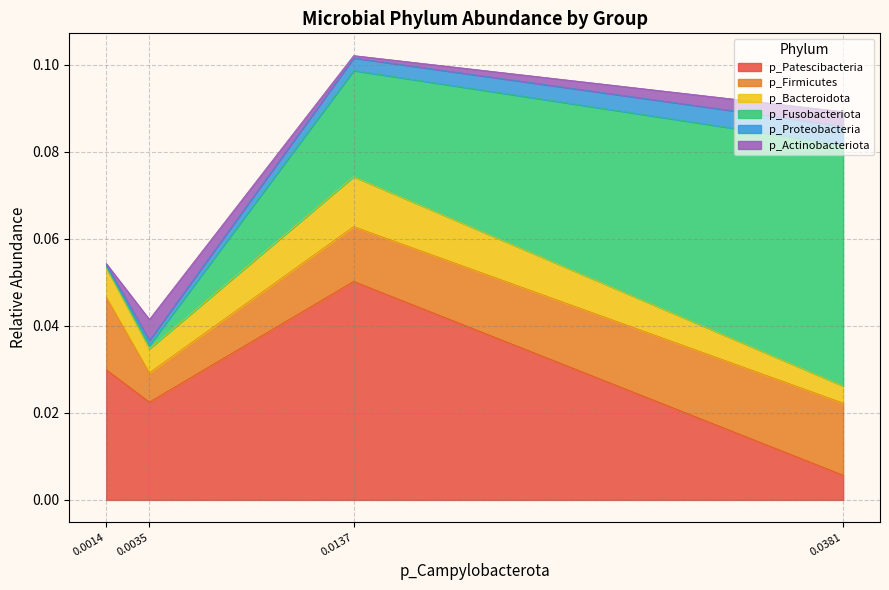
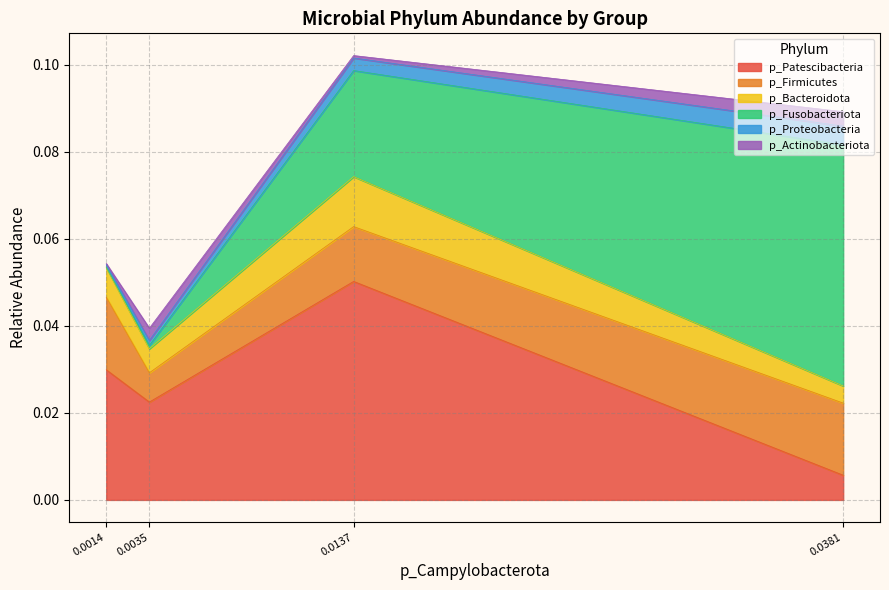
  {
    "p_Bacteroidota": {
      "0.0035": 0.006,
      "0.0137": 0.011,
      "0.0381": 0.004
    },
    "p_Fusobacteriota": {
      "0.0035": 0.001,
      "0.0137": 0.024
    },
    "p_Proteobacteria": {
      "0.0035": 0.001
    },
    "p_Actinobacteriota": {
-     "0.0035": 0.005
+     "0.0035": 0.003
    }
  }
